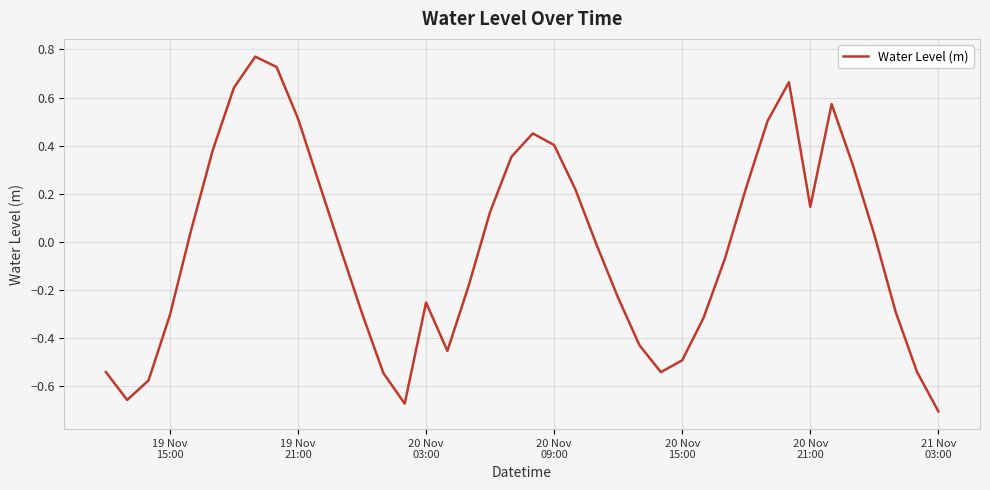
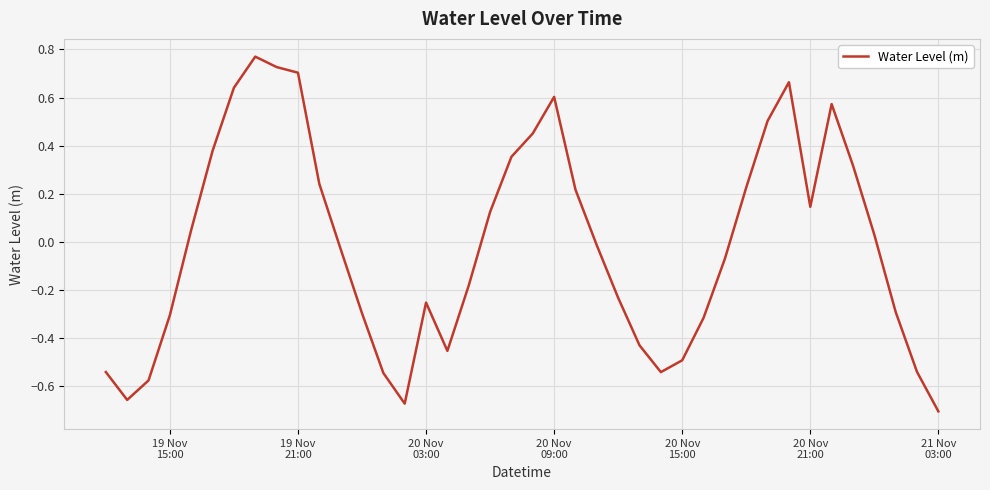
  {
    "19 Nov 15:00": -0.31,
-   "19 Nov 21:00": 0.51,
+   "19 Nov 21:00": 0.70,
    "20 Nov 03:00": -0.25,
-   "20 Nov 09:00": 0.40,
+   "20 Nov 09:00": 0.60,
    "20 Nov 15:00": -0.49,
    "20 Nov 21:00": 0.15,
    "21 Nov 03:00": -0.71
  }
